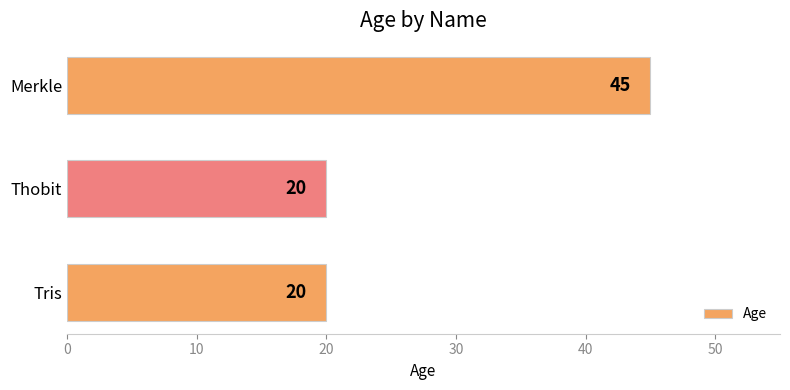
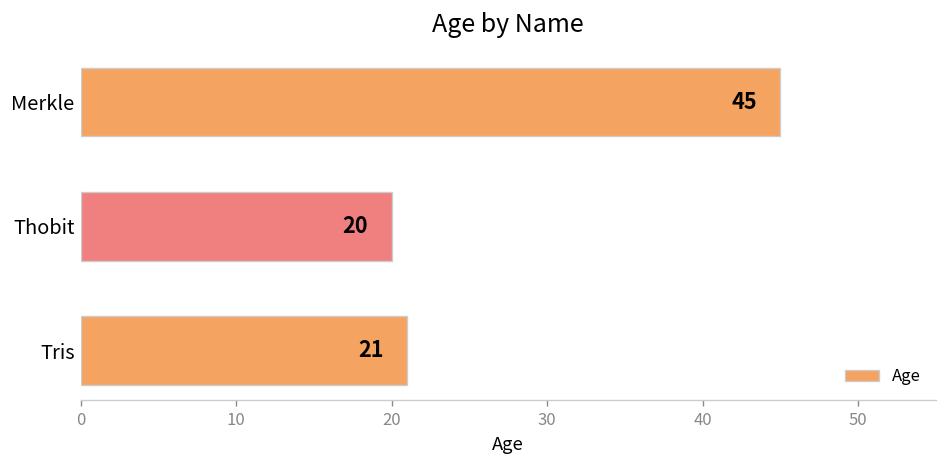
  {
    "Merkle": 45,
    "Thobit": 20,
-   "Tris": 20
+   "Tris": 21
  }
